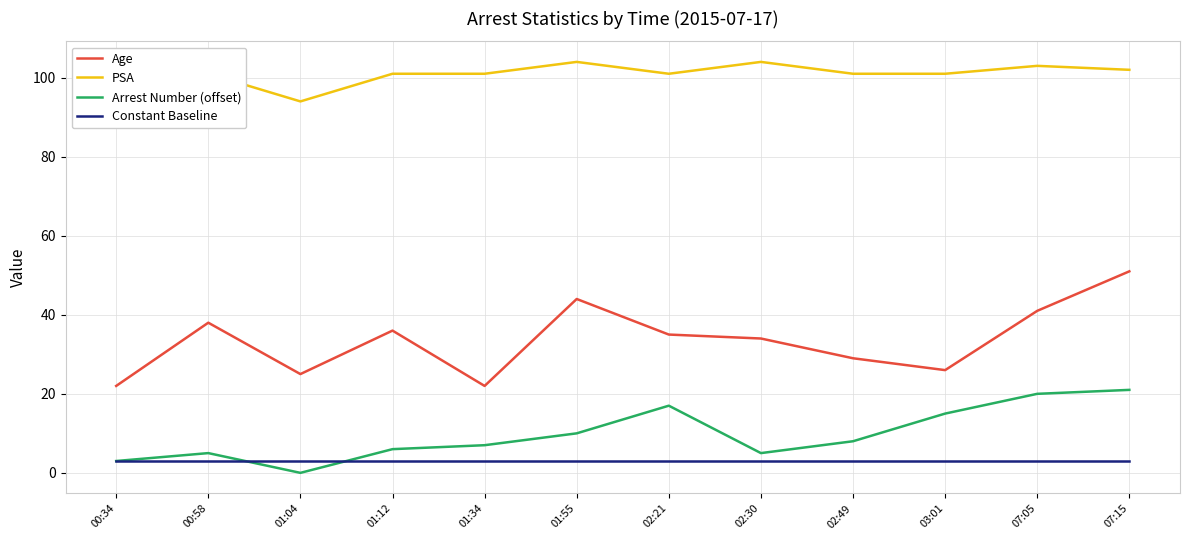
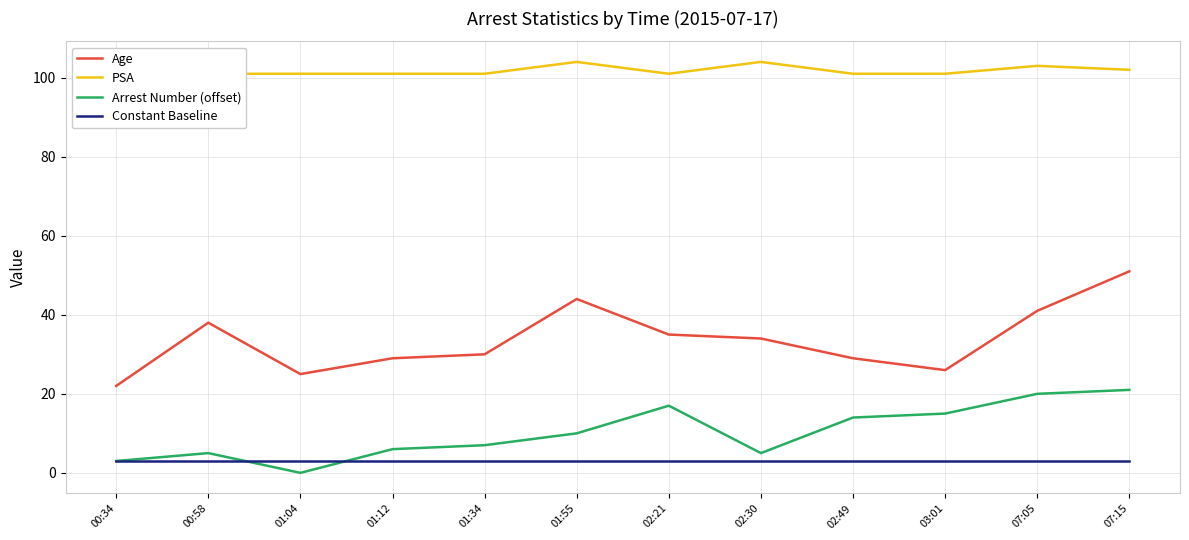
  {
    "Age": {
      "00:34": 22,
      "00:58": 38,
      "01:04": 25,
-     "01:12": 36,
-     "01:34": 22,
+     "01:12": 29,
+     "01:34": 30,
      "01:55": 44,
      "02:21": 35,
      "02:30": 34,
      "02:49": 29,
      "03:01": 26,
      "07:05": 41,
      "07:15": 51
    },
    "PSA": {
-     "01:04": 94,
+     "01:04": 101,
      "01:12": 101,
      "01:34": 101,
      "01:55": 104,
      "02:21": 101,
      "02:30": 104,
      "02:49": 101,
      "03:01": 101,
      "07:05": 103,
      "07:15": 102
    },
    "Arrest Number (offset)": {
      "00:58": 5,
      "01:04": 0,
      "01:12": 6,
      "01:34": 7,
      "01:55": 10,
      "02:21": 17,
      "02:30": 5,
-     "02:49": 8,
+     "02:49": 14,
      "03:01": 15,
      "07:05": 20,
      "07:15": 21
    },
    "Constant Baseline": {
      "00:58": 3,
      "01:04": 3,
      "01:12": 3,
      "01:34": 3,
      "01:55": 3,
      "02:21": 3,
      "02:30": 3,
      "02:49": 3,
      "03:01": 3,
      "07:05": 3,
      "07:15": 3
    }
  }
